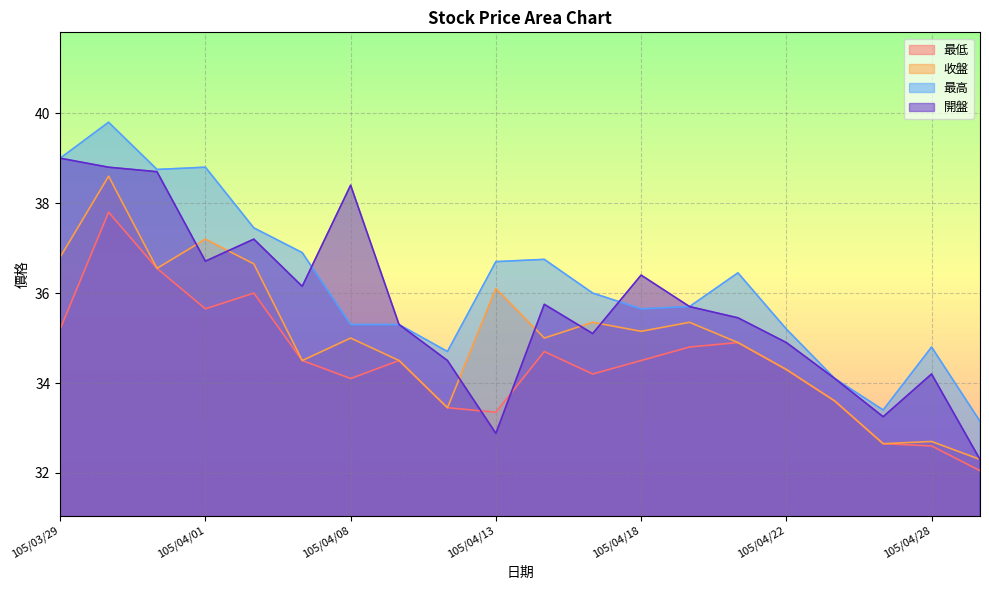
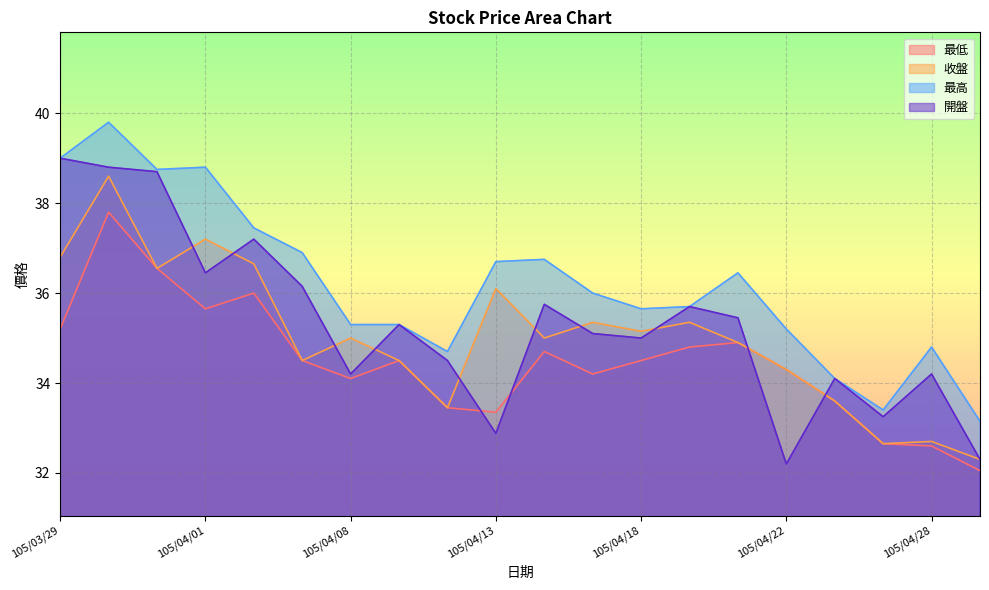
  {
    "最高": {
      "105/04/01": 38.8,
      "105/04/08": 35.3,
      "105/04/13": 36.7,
      "105/04/18": 35.7,
      "105/04/22": 35.2,
      "105/04/28": 34.8
    },
    "開盤": {
-     "105/04/01": 36.7,
-     "105/04/08": 38.4,
+     "105/04/01": 36.5,
+     "105/04/08": 34.2,
      "105/04/13": 32.9,
-     "105/04/18": 36.4,
-     "105/04/22": 34.9,
+     "105/04/18": 35.0,
+     "105/04/22": 32.2,
      "105/04/28": 34.2
    }
  }
